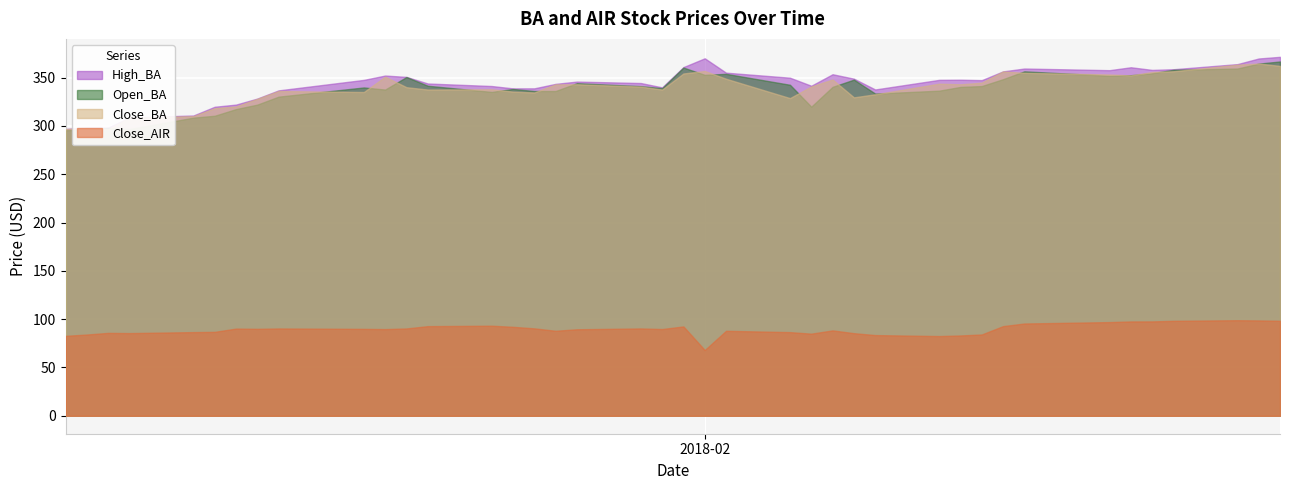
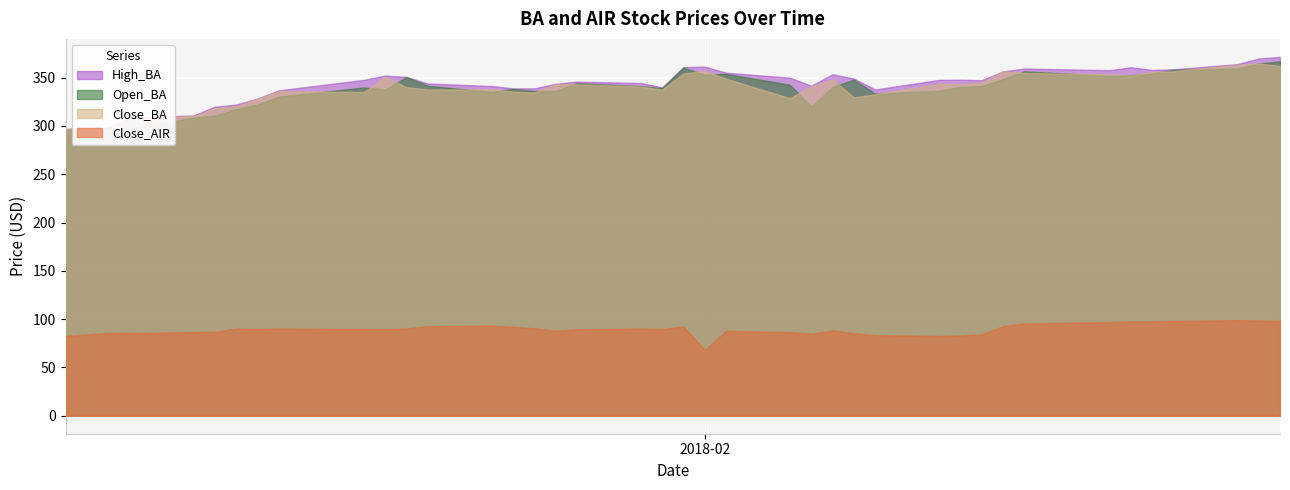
  {
    "High_BA": {
-     "2018-02": 370
+     "2018-02": 360
    },
    "Open_BA": {
      "2018-02": 350
    },
    "Close_BA": {
      "2018-02": 360
    },
    "Close_AIR": {
      "2018-02": 70
    }
  }
